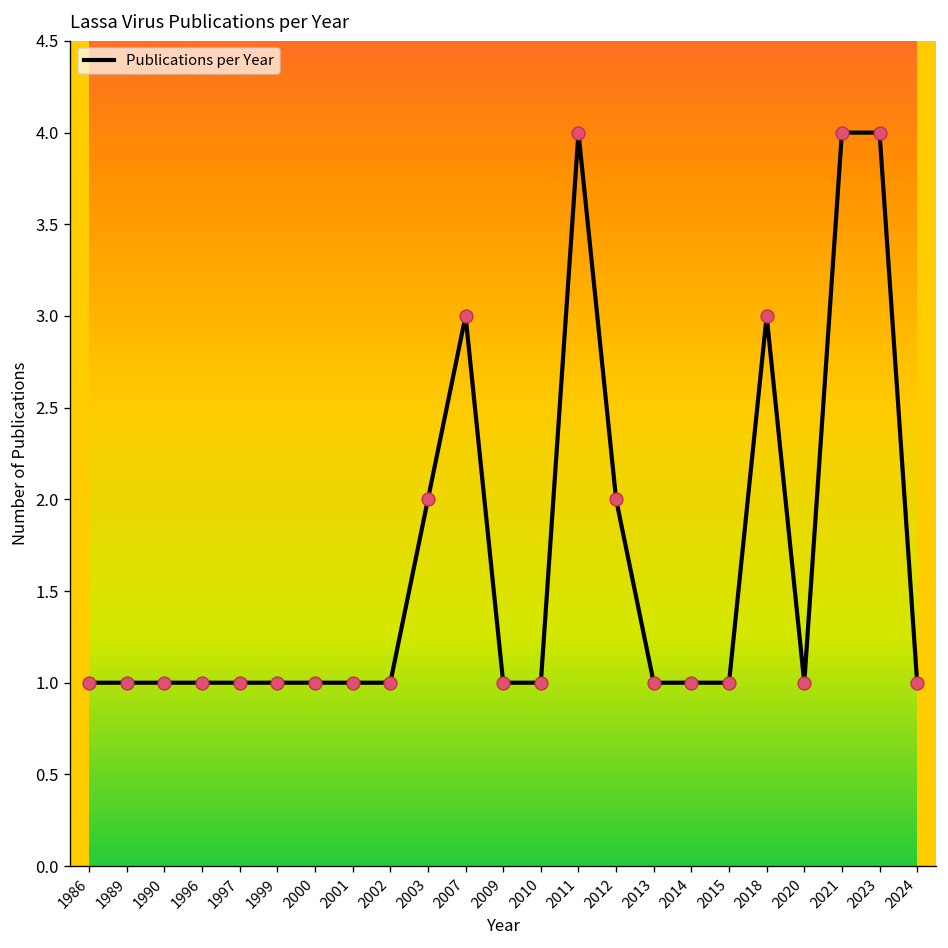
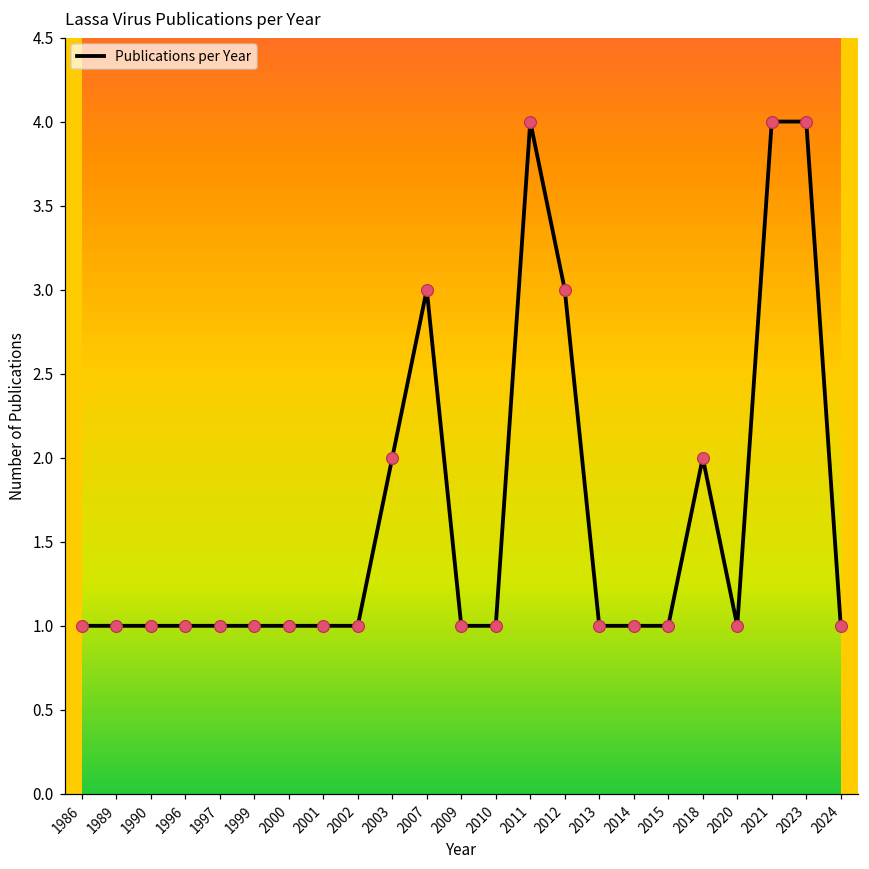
  {
    "1986": 1,
    "1989": 1,
    "1990": 1,
    "1996": 1,
    "1997": 1,
    "1999": 1,
    "2000": 1,
    "2001": 1,
    "2002": 1,
    "2003": 2,
    "2007": 3,
    "2009": 1,
    "2010": 1,
    "2011": 4,
-   "2012": 2,
+   "2012": 3,
    "2013": 1,
    "2014": 1,
    "2015": 1,
-   "2018": 3,
+   "2018": 2,
    "2020": 1,
    "2021": 4,
    "2023": 4,
    "2024": 1
  }
